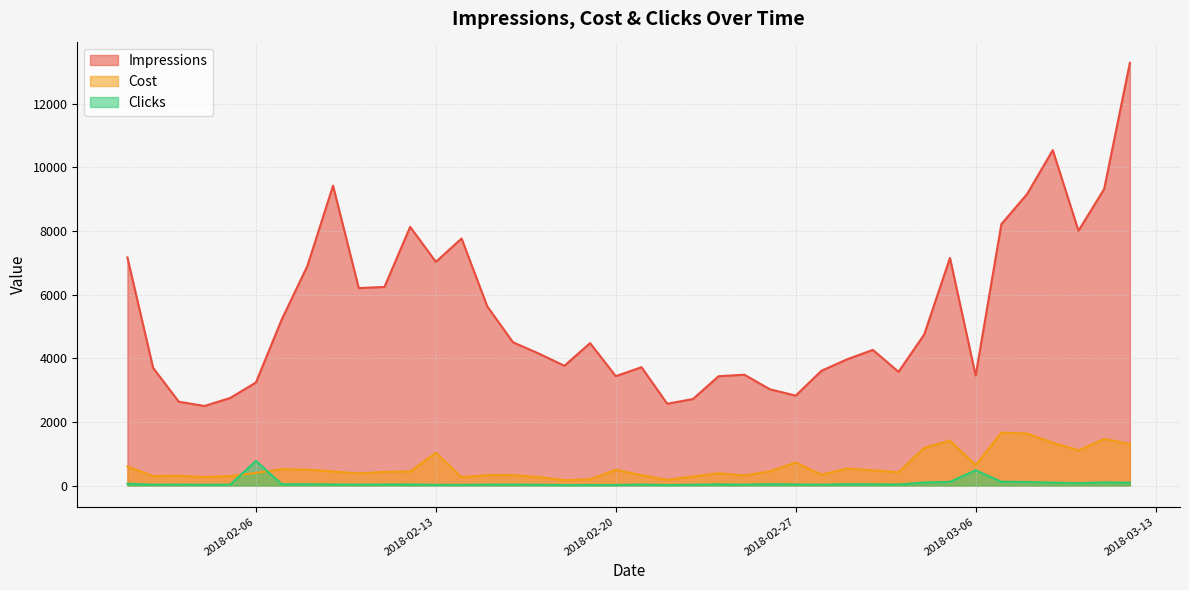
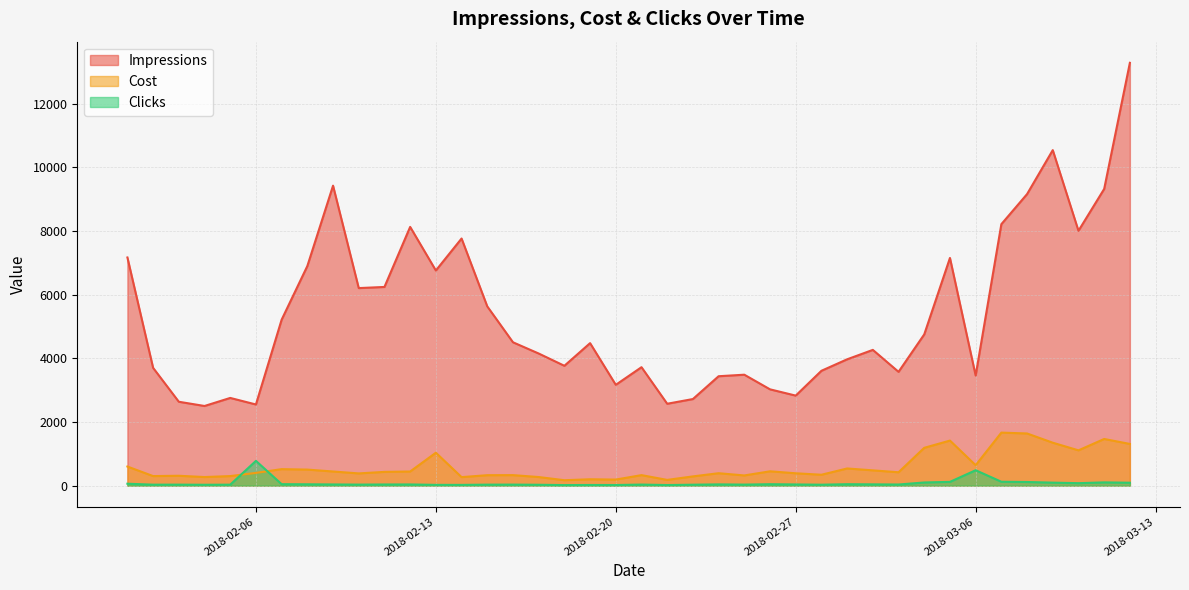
  {
    "Impressions": {
-     "2018-02-06": 3200,
-     "2018-02-13": 7000,
-     "2018-02-20": 3400,
+     "2018-02-06": 2600,
+     "2018-02-13": 6800,
+     "2018-02-20": 3200,
      "2018-02-27": 2800,
      "2018-03-06": 3500
    },
    "Cost": {
      "2018-02-06": 400,
      "2018-02-13": 1000,
-     "2018-02-20": 500,
-     "2018-02-27": 700,
+     "2018-02-20": 200,
+     "2018-02-27": 400,
      "2018-03-06": 600
    },
    "Clicks": {
      "2018-02-06": 800,
      "2018-02-13": 0,
      "2018-02-20": 0,
      "2018-02-27": 0,
      "2018-03-06": 500
    }
  }
